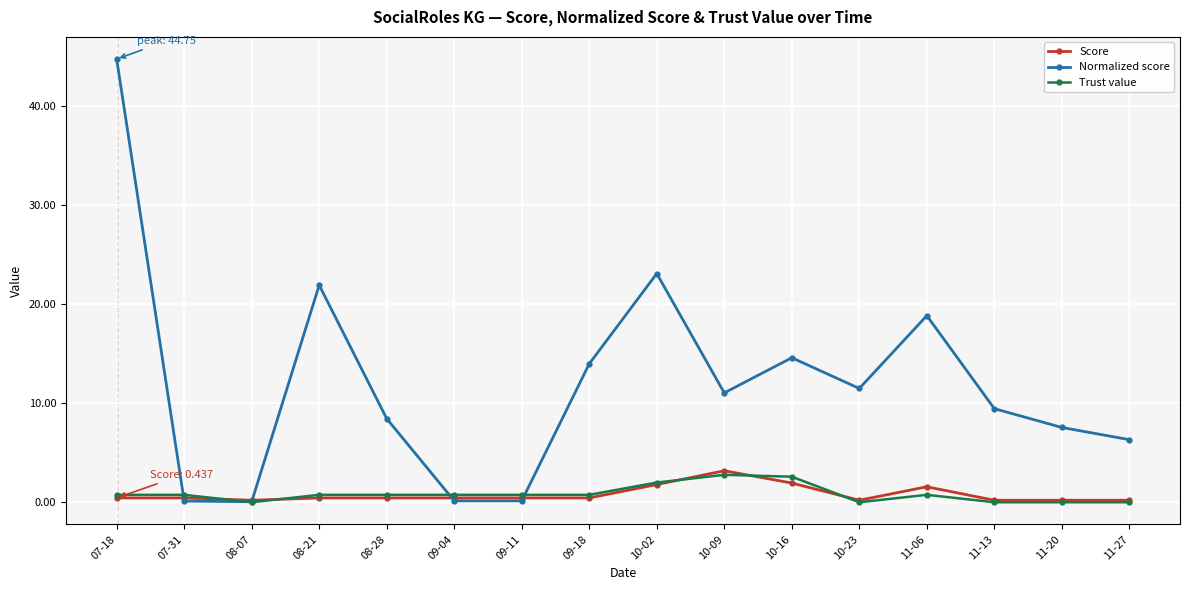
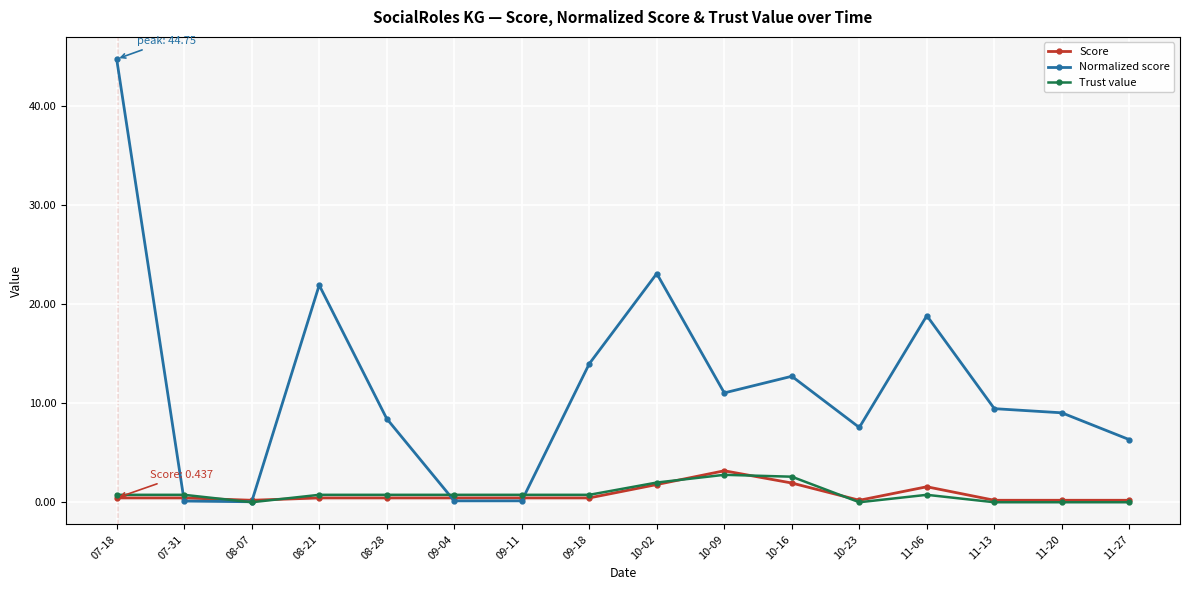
  {
    "Score": {
      "07-18": 0,
      "08-21": 0,
      "08-28": 0,
      "09-04": 0,
      "09-11": 0,
      "09-18": 0,
      "10-09": 3,
      "10-16": 2,
      "11-06": 2
    },
    "Normalized score": {
      "07-31": 0,
      "08-21": 22,
      "08-28": 8,
      "09-04": 0,
      "09-11": 0,
      "09-18": 14,
      "10-02": 23,
      "10-09": 11,
-     "10-16": 15,
-     "10-23": 11,
+     "10-16": 13,
+     "10-23": 8,
      "11-06": 19,
      "11-13": 9,
-     "11-20": 8,
+     "11-20": 9,
      "11-27": 6
    },
    "Trust value": {
      "07-18": 1,
      "08-21": 1,
      "08-28": 1,
      "09-04": 1,
      "09-11": 1,
      "09-18": 1,
      "10-09": 3,
      "10-16": 3,
      "11-06": 1
    }
  }
